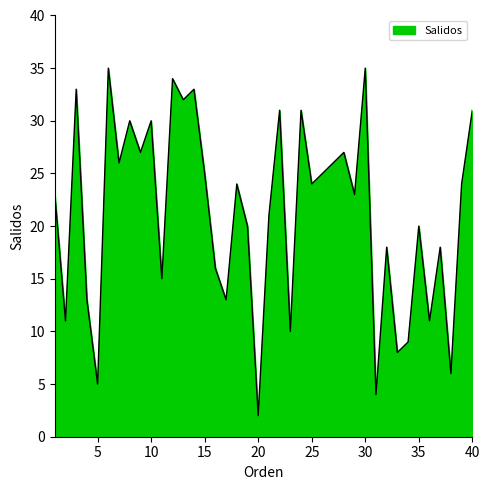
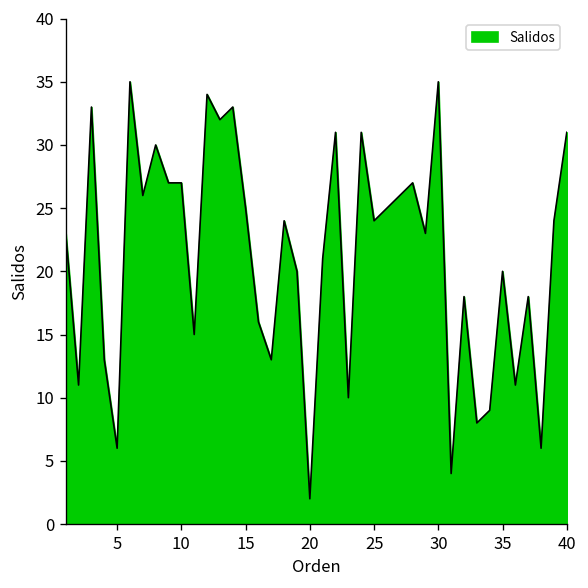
  {
-   "5": 5,
-   "10": 30,
+   "5": 6,
+   "10": 27,
    "15": 25,
    "20": 2,
    "25": 24,
    "30": 35,
    "35": 20,
    "40": 31
  }
